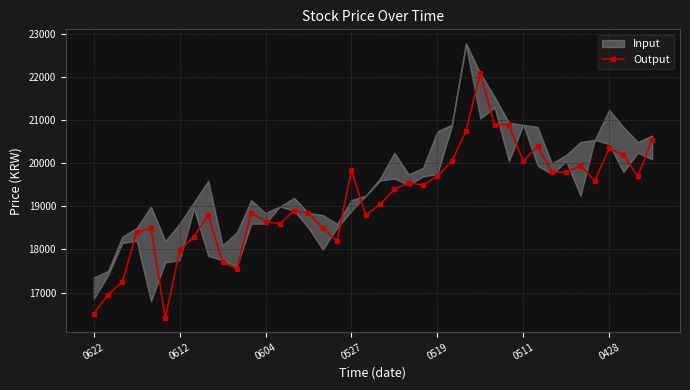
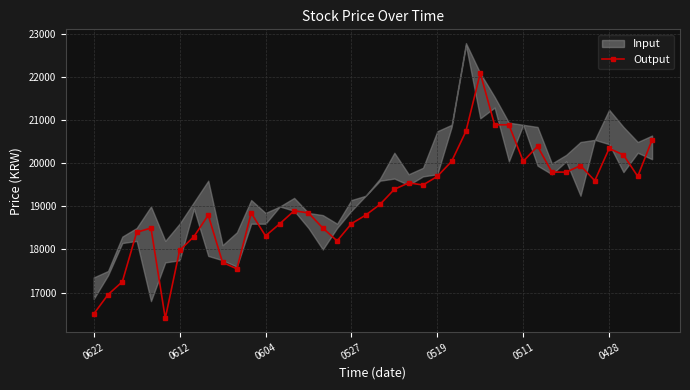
  {
    "Output": {
      "0622": 16500,
      "0612": 18000,
-     "0604": 18700,
-     "0527": 19800,
+     "0604": 18300,
+     "0527": 18600,
      "0519": 19700,
      "0511": 20100,
      "0428": 20400
    }
  }
